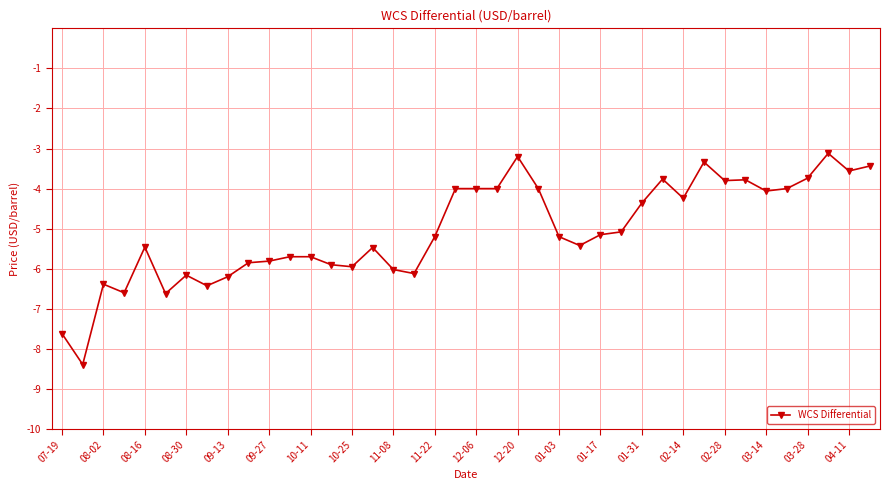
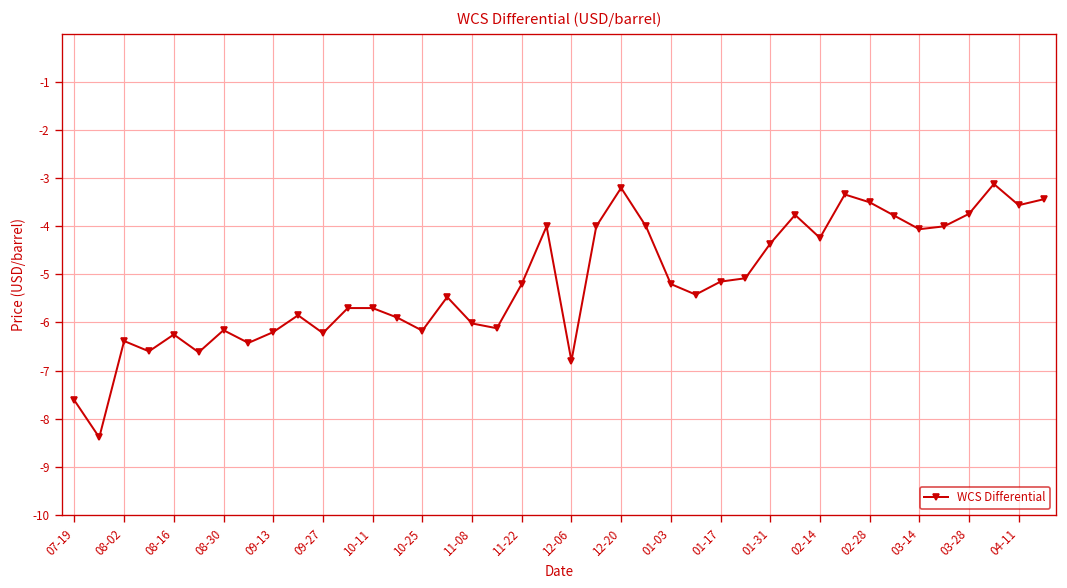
  {
    "07-19": -7.6,
    "08-02": -6.4,
-   "08-16": -5.5,
+   "08-16": -6.3,
    "08-30": -6.2,
    "09-13": -6.2,
-   "09-27": -5.8,
+   "09-27": -6.2,
    "10-11": -5.7,
-   "10-25": -6.0,
+   "10-25": -6.2,
    "11-08": -6.0,
    "11-22": -5.2,
-   "12-06": -4.0,
+   "12-06": -6.8,
    "12-20": -3.2,
    "01-03": -5.2,
    "01-17": -5.2,
    "01-31": -4.4,
    "02-14": -4.2,
-   "02-28": -3.8,
+   "02-28": -3.5,
    "03-14": -4.1,
    "03-28": -3.7,
    "04-11": -3.6
  }
